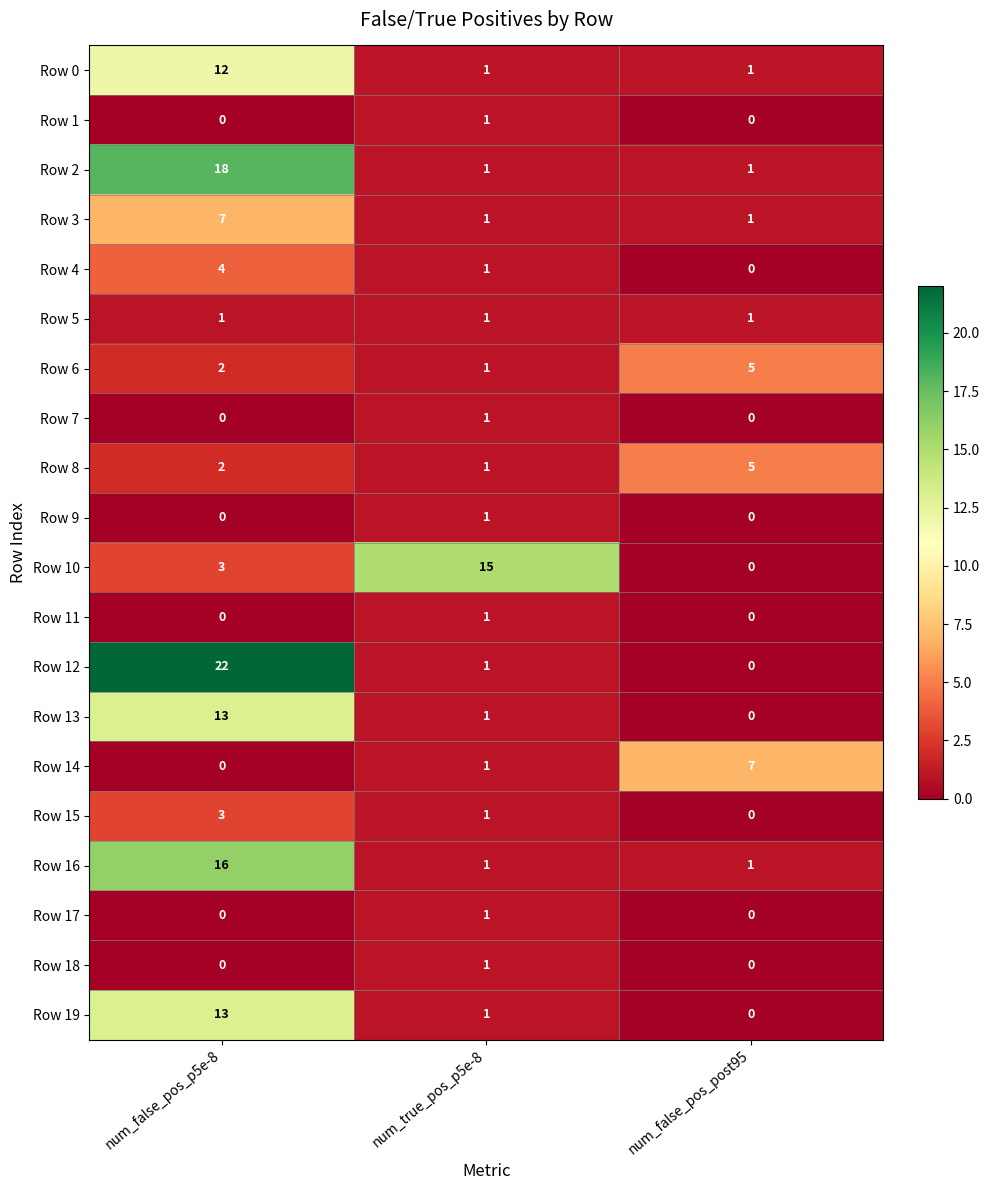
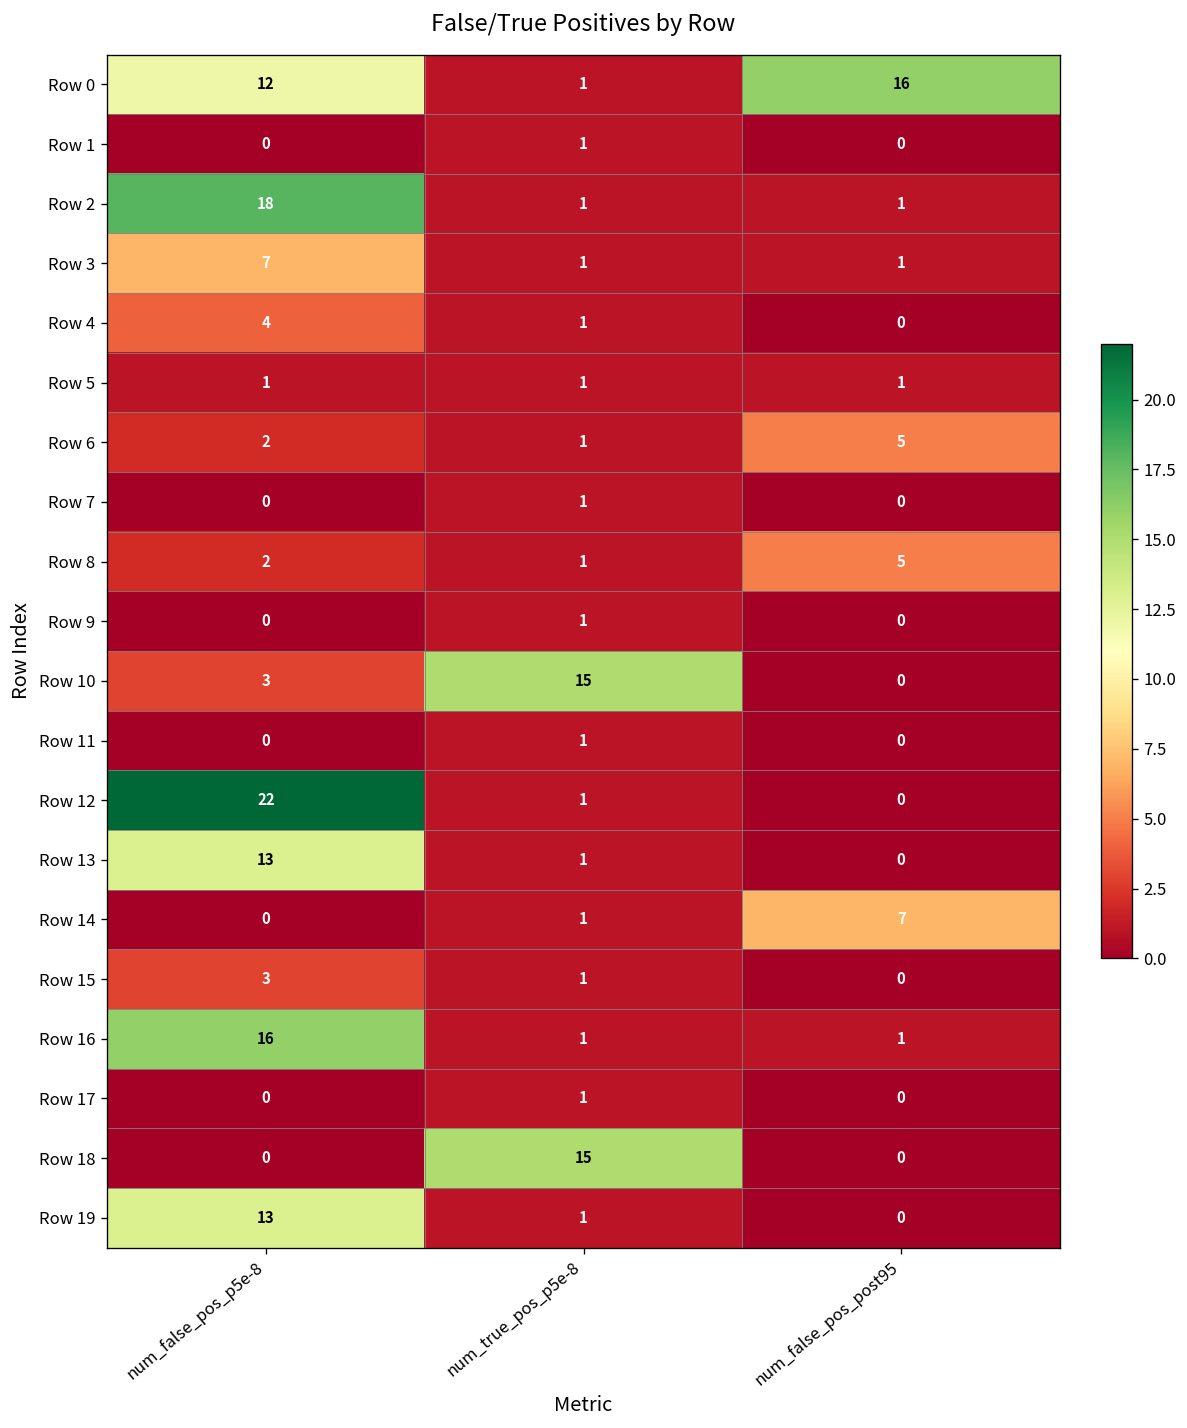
  {
    "Row 0": {
      "num_false_pos_p5e-8": 12,
      "num_true_pos_p5e-8": 1,
-     "num_false_pos_post95": 1
+     "num_false_pos_post95": 16
    },
    "Row 1": {
      "num_false_pos_p5e-8": 0,
      "num_true_pos_p5e-8": 1,
      "num_false_pos_post95": 0
    },
    "Row 2": {
      "num_false_pos_p5e-8": 18,
      "num_true_pos_p5e-8": 1,
      "num_false_pos_post95": 1
    },
    "Row 3": {
      "num_false_pos_p5e-8": 7,
      "num_true_pos_p5e-8": 1,
      "num_false_pos_post95": 1
    },
    "Row 4": {
      "num_false_pos_p5e-8": 4,
      "num_true_pos_p5e-8": 1,
      "num_false_pos_post95": 0
    },
    "Row 5": {
      "num_false_pos_p5e-8": 1,
      "num_true_pos_p5e-8": 1,
      "num_false_pos_post95": 1
    },
    "Row 6": {
      "num_false_pos_p5e-8": 2,
      "num_true_pos_p5e-8": 1,
      "num_false_pos_post95": 5
    },
    "Row 7": {
      "num_false_pos_p5e-8": 0,
      "num_true_pos_p5e-8": 1,
      "num_false_pos_post95": 0
    },
    "Row 8": {
      "num_false_pos_p5e-8": 2,
      "num_true_pos_p5e-8": 1,
      "num_false_pos_post95": 5
    },
    "Row 9": {
      "num_false_pos_p5e-8": 0,
      "num_true_pos_p5e-8": 1,
      "num_false_pos_post95": 0
    },
    "Row 10": {
      "num_false_pos_p5e-8": 3,
      "num_true_pos_p5e-8": 15,
      "num_false_pos_post95": 0
    },
    "Row 11": {
      "num_false_pos_p5e-8": 0,
      "num_true_pos_p5e-8": 1,
      "num_false_pos_post95": 0
    },
    "Row 12": {
      "num_false_pos_p5e-8": 22,
      "num_true_pos_p5e-8": 1,
      "num_false_pos_post95": 0
    },
    "Row 13": {
      "num_false_pos_p5e-8": 13,
      "num_true_pos_p5e-8": 1,
      "num_false_pos_post95": 0
    },
    "Row 14": {
      "num_false_pos_p5e-8": 0,
      "num_true_pos_p5e-8": 1,
      "num_false_pos_post95": 7
    },
    "Row 15": {
      "num_false_pos_p5e-8": 3,
      "num_true_pos_p5e-8": 1,
      "num_false_pos_post95": 0
    },
    "Row 16": {
      "num_false_pos_p5e-8": 16,
      "num_true_pos_p5e-8": 1,
      "num_false_pos_post95": 1
    },
    "Row 17": {
      "num_false_pos_p5e-8": 0,
      "num_true_pos_p5e-8": 1,
      "num_false_pos_post95": 0
    },
    "Row 18": {
      "num_false_pos_p5e-8": 0,
-     "num_true_pos_p5e-8": 1,
+     "num_true_pos_p5e-8": 15,
      "num_false_pos_post95": 0
    },
    "Row 19": {
      "num_false_pos_p5e-8": 13,
      "num_true_pos_p5e-8": 1,
      "num_false_pos_post95": 0
    }
  }
